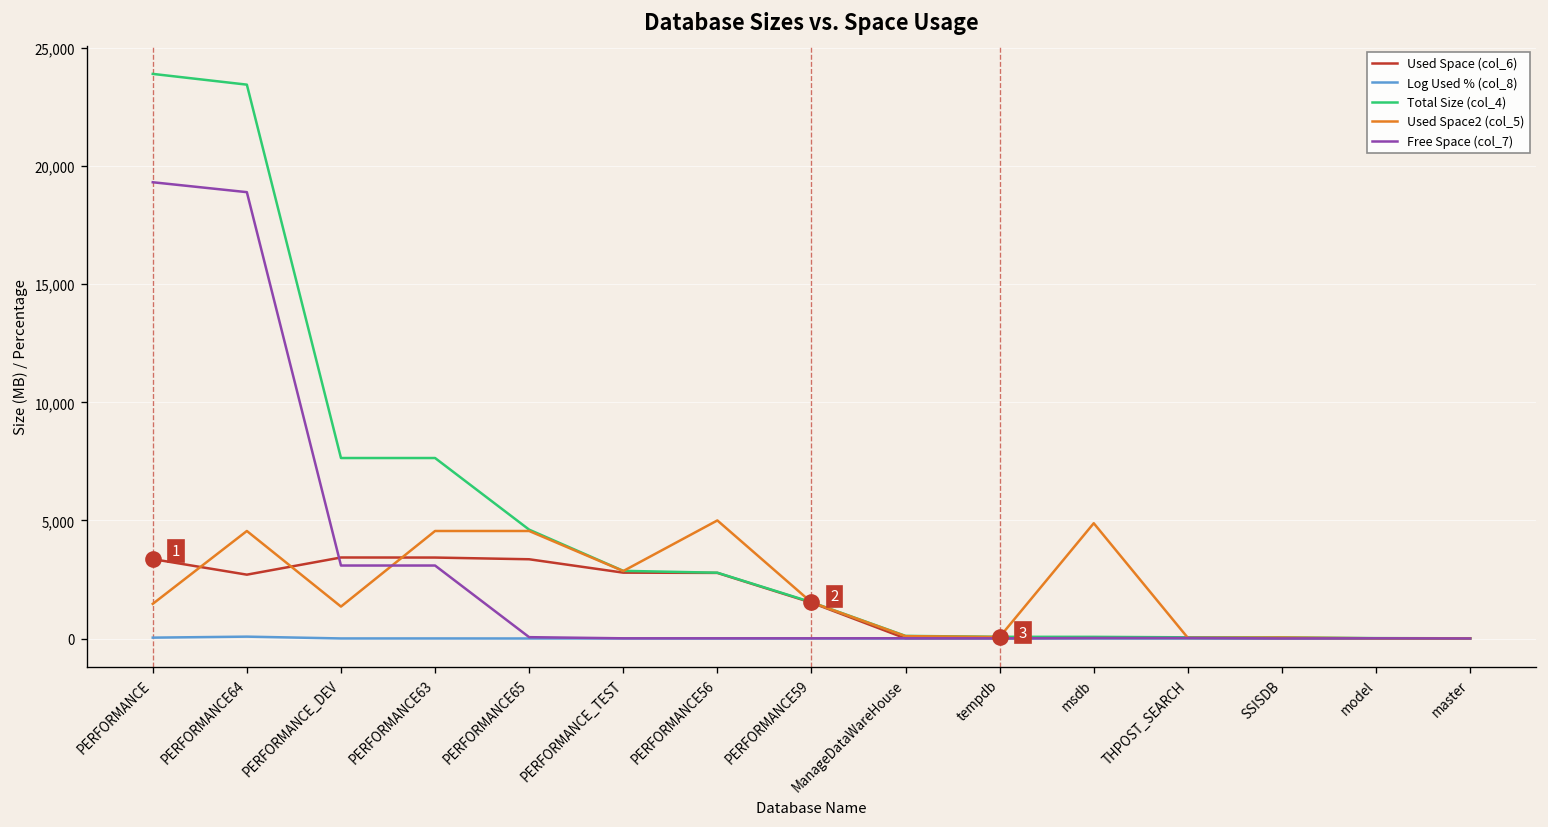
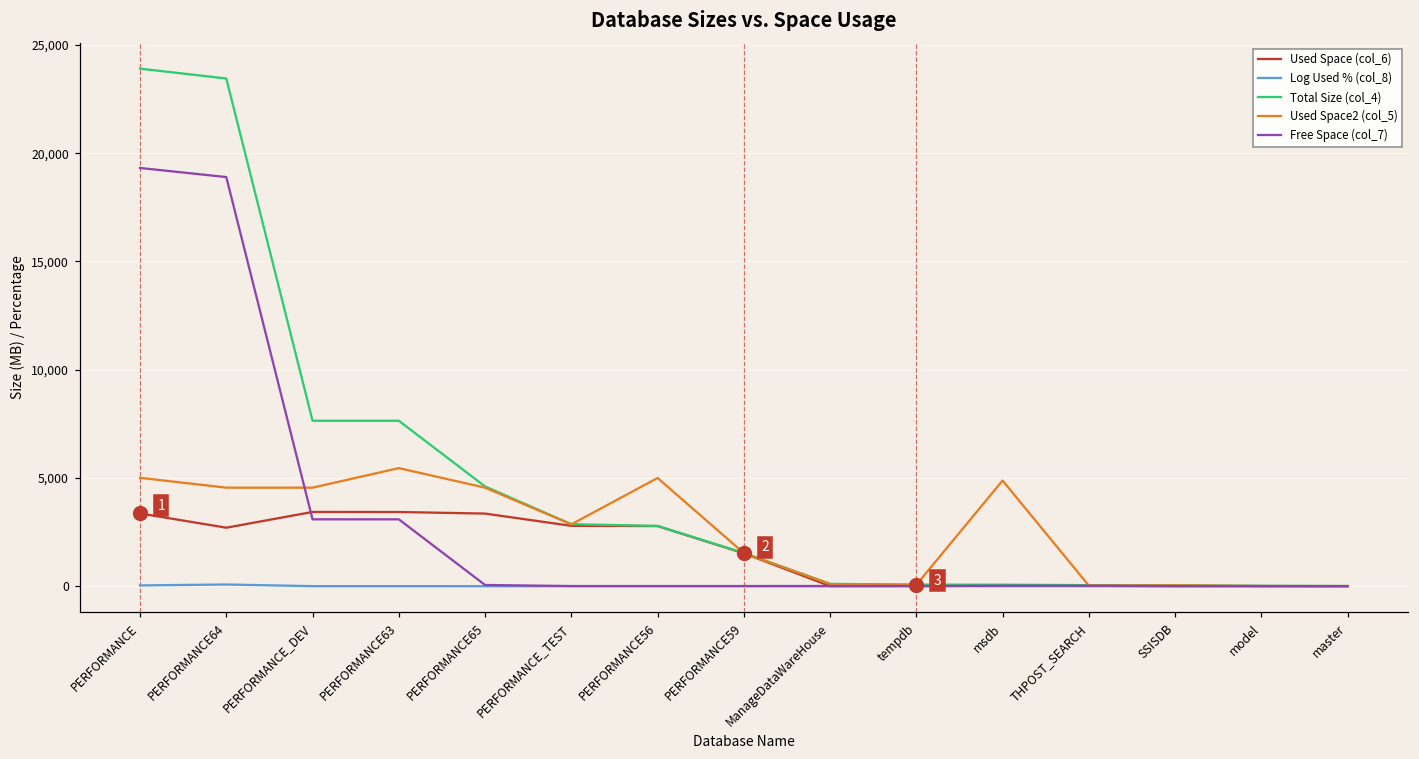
  {
    "Log Used % (col_8)": {
      "PERFORMANCE": "0",
      "PERFORMANCE64": "100",
      "PERFORMANCE_DEV": "0",
      "PERFORMANCE63": "0"
    },
    "Total Size (col_4)": {
      "PERFORMANCE": "23,900",
      "PERFORMANCE64": "23,500",
      "PERFORMANCE_DEV": "7,600",
      "PERFORMANCE63": "7,600"
    },
    "Used Space2 (col_5)": {
-     "PERFORMANCE": "1,500",
+     "PERFORMANCE": "5,000",
      "PERFORMANCE64": "4,600",
-     "PERFORMANCE_DEV": "1,400",
-     "PERFORMANCE63": "4,600",
+     "PERFORMANCE_DEV": "4,600",
+     "PERFORMANCE63": "5,500",
      "PERFORMANCE56": "5,000",
      "msdb": "4,900"
    },
    "Free Space (col_7)": {
      "PERFORMANCE": "19,300",
      "PERFORMANCE64": "18,900",
      "PERFORMANCE_DEV": "3,100",
      "PERFORMANCE63": "3,100"
    }
  }
